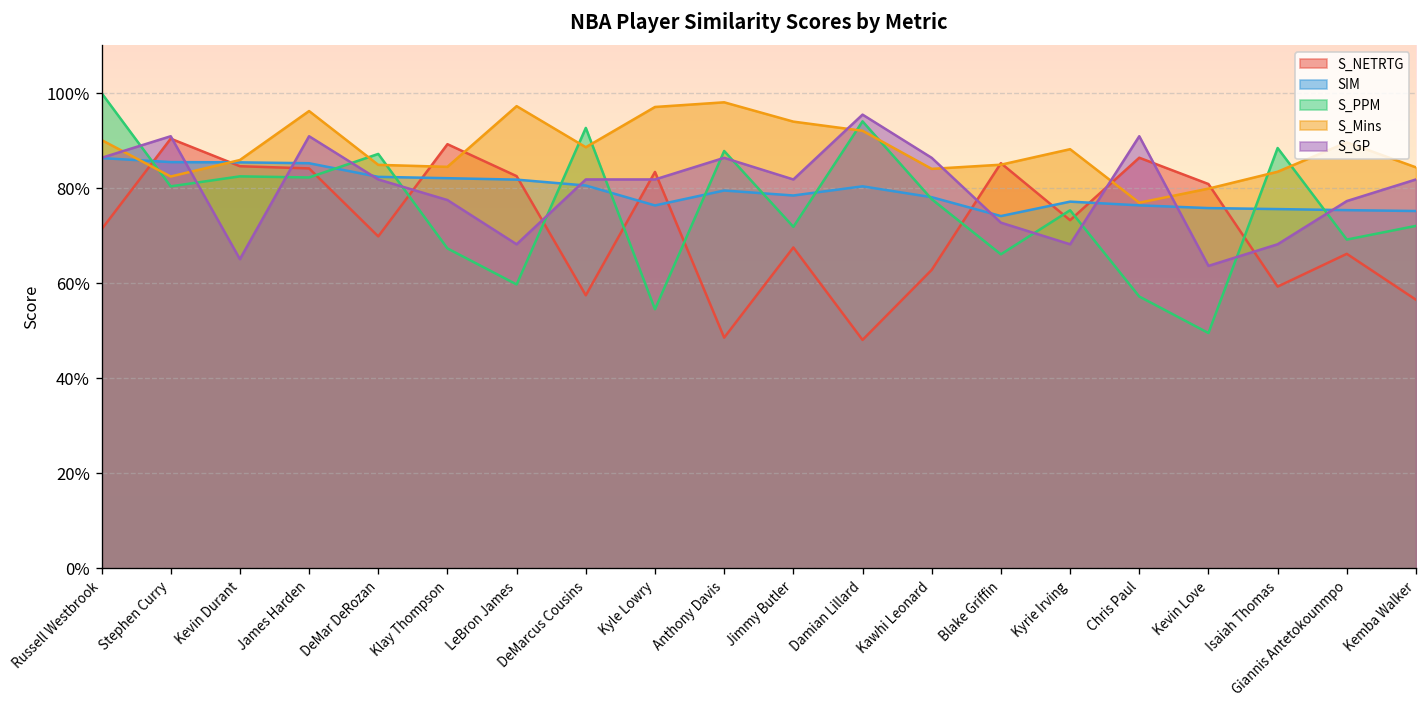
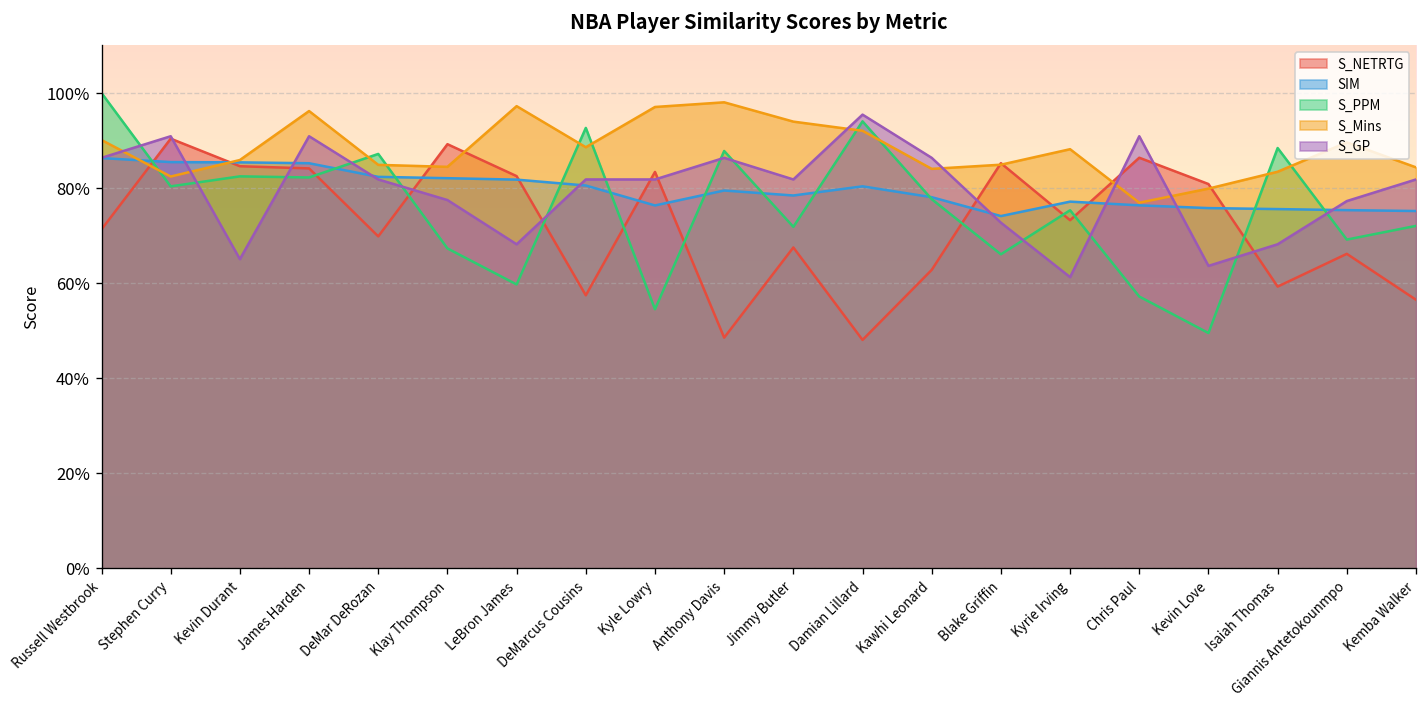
  {
    "S_NETRTG": {
      "Russell Westbrook": "71%",
      "Kevin Durant": "85%",
      "James Harden": "84%",
      "DeMar DeRozan": "70%",
      "Klay Thompson": "89%",
      "LeBron James": "83%",
      "DeMarcus Cousins": "57%",
      "Kyle Lowry": "83%",
      "Anthony Davis": "49%",
      "Jimmy Butler": "68%",
      "Damian Lillard": "48%",
      "Kawhi Leonard": "63%",
      "Kyrie Irving": "73%",
      "Chris Paul": "86%",
      "Kevin Love": "81%",
      "Isaiah Thomas": "59%",
      "Giannis Antetokounmpo": "66%",
      "Kemba Walker": "57%"
    },
    "SIM": {
      "Stephen Curry": "85%",
      "James Harden": "85%",
      "Klay Thompson": "82%",
      "LeBron James": "82%",
      "DeMarcus Cousins": "81%",
      "Kyle Lowry": "76%",
      "Anthony Davis": "79%",
      "Jimmy Butler": "78%",
      "Damian Lillard": "80%",
      "Blake Griffin": "74%",
      "Kyrie Irving": "77%",
      "Kevin Love": "76%",
      "Isaiah Thomas": "76%",
      "Giannis Antetokounmpo": "75%",
      "Kemba Walker": "75%"
    },
    "S_PPM": {
      "Russell Westbrook": "100%",
      "Stephen Curry": "80%",
      "Kevin Durant": "82%",
      "James Harden": "82%",
      "DeMar DeRozan": "87%",
      "Klay Thompson": "67%",
      "LeBron James": "60%",
      "DeMarcus Cousins": "93%",
      "Kyle Lowry": "55%",
      "Anthony Davis": "88%",
      "Jimmy Butler": "72%",
      "Damian Lillard": "94%",
      "Blake Griffin": "66%",
      "Kyrie Irving": "75%",
      "Chris Paul": "57%",
      "Kevin Love": "50%",
      "Isaiah Thomas": "88%",
      "Giannis Antetokounmpo": "69%",
      "Kemba Walker": "72%"
    },
    "S_Mins": {
      "Russell Westbrook": "90%",
      "Stephen Curry": "82%",
      "James Harden": "96%",
      "DeMar DeRozan": "85%",
      "Klay Thompson": "84%",
      "LeBron James": "97%",
      "DeMarcus Cousins": "89%",
      "Kyle Lowry": "97%",
      "Anthony Davis": "98%",
      "Jimmy Butler": "94%",
      "Damian Lillard": "92%",
      "Kawhi Leonard": "84%",
      "Kyrie Irving": "88%",
      "Kevin Love": "80%",
      "Isaiah Thomas": "83%",
      "Kemba Walker": "84%"
    },
    "S_GP": {
      "Kevin Durant": "65%",
      "James Harden": "91%",
      "Klay Thompson": "77%",
      "LeBron James": "68%",
      "DeMarcus Cousins": "82%",
      "Kyle Lowry": "82%",
      "Anthony Davis": "86%",
      "Jimmy Butler": "82%",
      "Damian Lillard": "95%",
      "Kawhi Leonard": "86%",
      "Blake Griffin": "73%",
-     "Kyrie Irving": "68%",
+     "Kyrie Irving": "61%",
      "Chris Paul": "91%",
      "Kevin Love": "64%",
      "Isaiah Thomas": "68%",
      "Giannis Antetokounmpo": "77%",
      "Kemba Walker": "82%"
    }
  }
